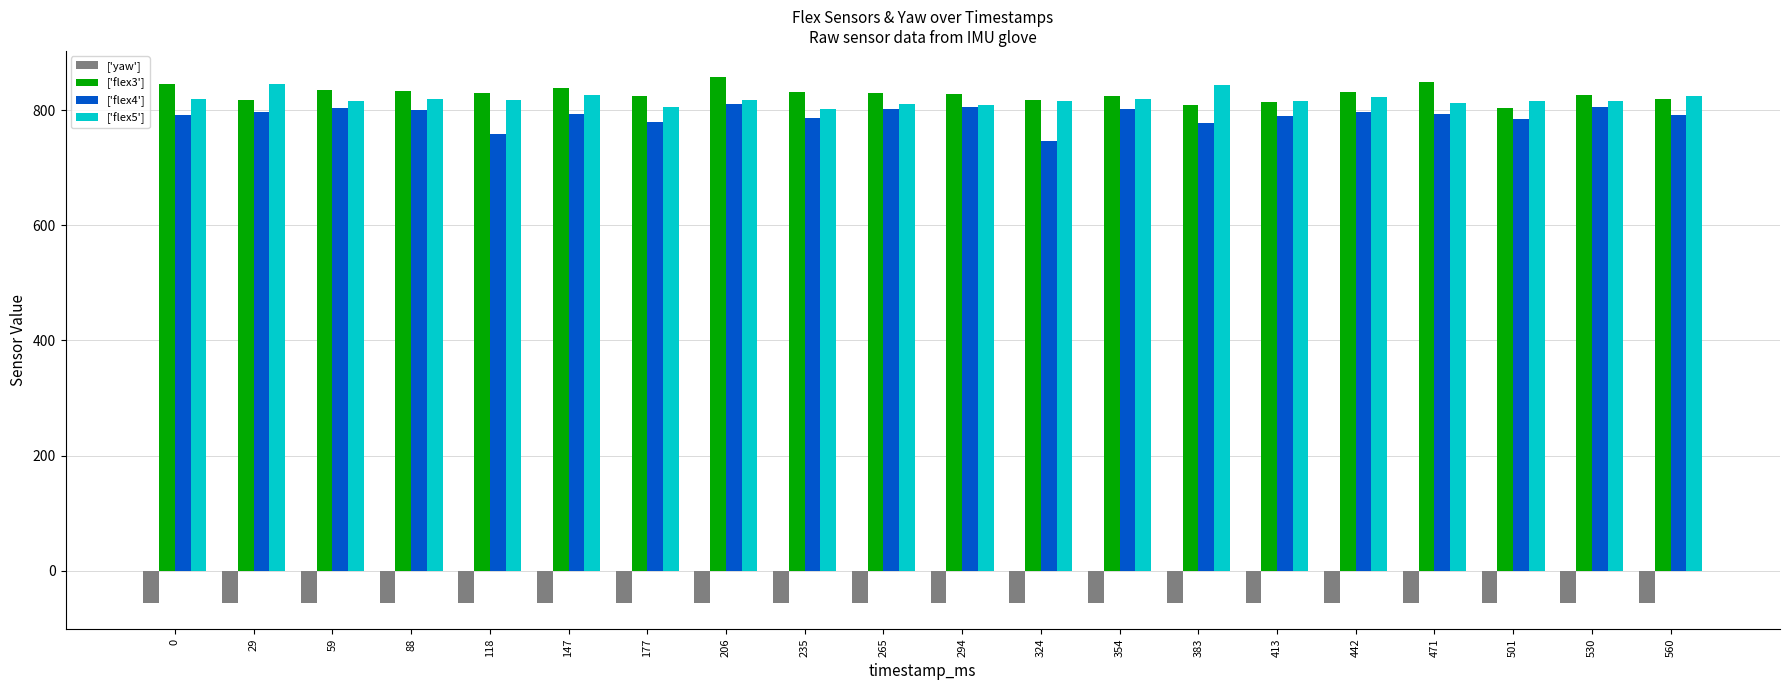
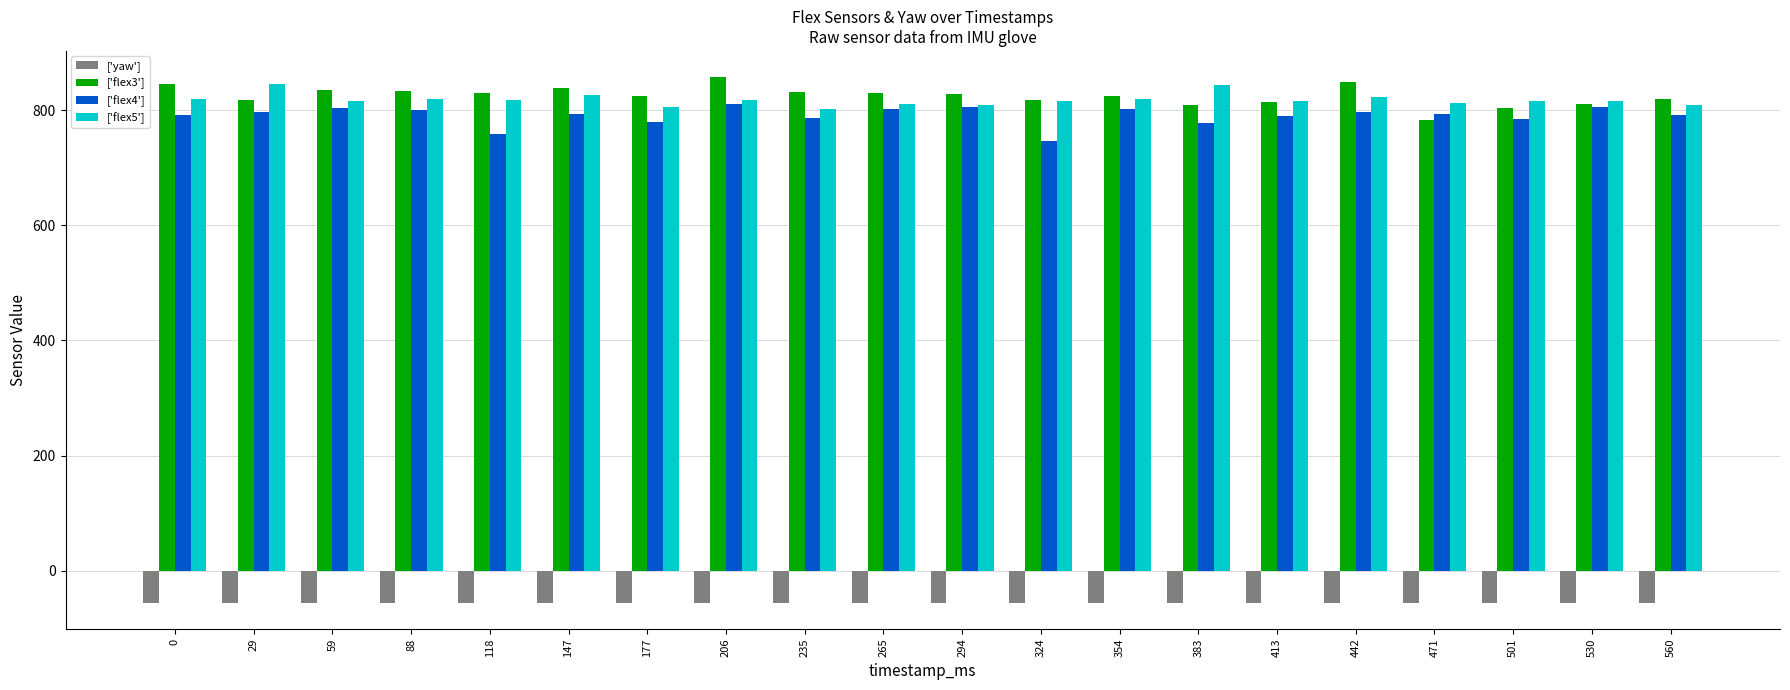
  {
    "['yaw']": {
      "0": -60,
      "29": -60,
      "59": -60,
      "88": -60,
      "118": -60,
      "147": -60,
      "177": -60,
      "206": -60,
      "235": -60,
      "265": -60,
      "294": -60,
      "324": -60,
      "354": -60,
      "383": -60,
      "413": -60,
      "442": -60,
      "471": -60,
      "501": -60,
      "530": -60,
      "560": -60
    },
    "['flex3']": {
      "0": 850,
      "29": 820,
      "59": 830,
      "88": 830,
      "118": 830,
      "147": 840,
      "177": 820,
      "206": 860,
      "235": 830,
      "265": 830,
      "294": 830,
      "324": 820,
      "354": 830,
      "383": 810,
      "413": 810,
-     "442": 830,
-     "471": 850,
+     "442": 850,
+     "471": 780,
      "501": 800,
-     "530": 830,
+     "530": 810,
      "560": 820
    },
    "['flex4']": {
      "0": 790,
      "29": 800,
      "59": 800,
      "88": 800,
      "118": 760,
      "147": 790,
      "177": 780,
      "206": 810,
      "235": 790,
      "265": 800,
      "294": 810,
      "324": 750,
      "354": 800,
      "383": 780,
      "413": 790,
      "442": 800,
      "471": 790,
      "501": 790,
      "530": 810,
      "560": 790
    },
    "['flex5']": {
      "0": 820,
      "29": 850,
      "59": 820,
      "88": 820,
      "118": 820,
      "147": 830,
      "177": 810,
      "206": 820,
      "235": 800,
      "265": 810,
      "294": 810,
      "324": 820,
      "354": 820,
      "383": 840,
      "413": 820,
      "442": 820,
      "471": 810,
      "501": 820,
      "530": 820,
-     "560": 830
+     "560": 810
    }
  }
